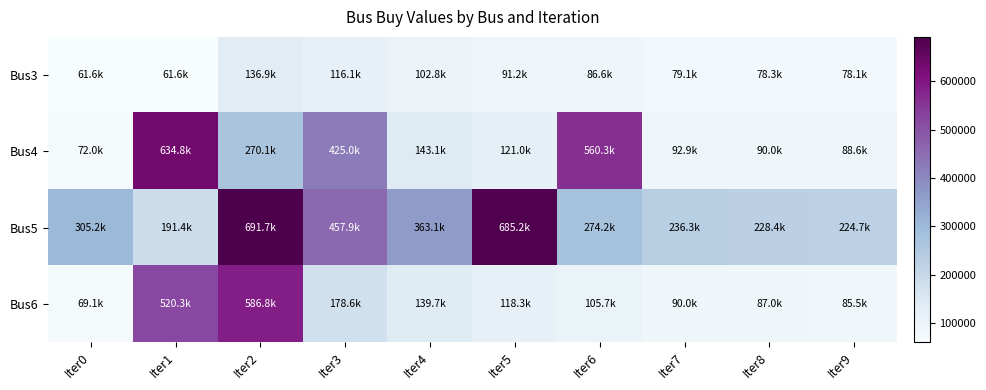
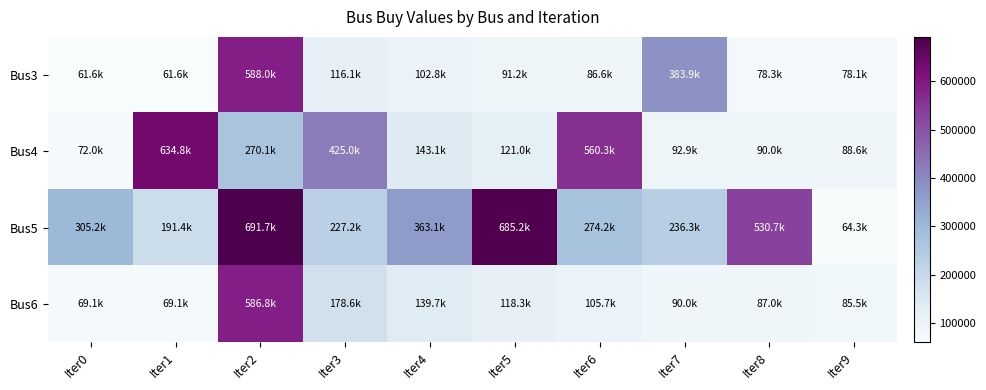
  {
    "Bus3": {
      "Iter0": "61.6k",
      "Iter1": "61.6k",
-     "Iter2": "136.9k",
+     "Iter2": "588.0k",
      "Iter3": "116.1k",
      "Iter4": "102.8k",
      "Iter5": "91.2k",
      "Iter6": "86.6k",
-     "Iter7": "79.1k",
+     "Iter7": "383.9k",
      "Iter8": "78.3k",
      "Iter9": "78.1k"
    },
    "Bus4": {
      "Iter0": "72.0k",
      "Iter1": "634.8k",
      "Iter2": "270.1k",
      "Iter3": "425.0k",
      "Iter4": "143.1k",
      "Iter5": "121.0k",
      "Iter6": "560.3k",
      "Iter7": "92.9k",
      "Iter8": "90.0k",
      "Iter9": "88.6k"
    },
    "Bus5": {
      "Iter0": "305.2k",
      "Iter1": "191.4k",
      "Iter2": "691.7k",
-     "Iter3": "457.9k",
+     "Iter3": "227.2k",
      "Iter4": "363.1k",
      "Iter5": "685.2k",
      "Iter6": "274.2k",
      "Iter7": "236.3k",
-     "Iter8": "228.4k",
-     "Iter9": "224.7k"
+     "Iter8": "530.7k",
+     "Iter9": "64.3k"
    },
    "Bus6": {
      "Iter0": "69.1k",
-     "Iter1": "520.3k",
+     "Iter1": "69.1k",
      "Iter2": "586.8k",
      "Iter3": "178.6k",
      "Iter4": "139.7k",
      "Iter5": "118.3k",
      "Iter6": "105.7k",
      "Iter7": "90.0k",
      "Iter8": "87.0k",
      "Iter9": "85.5k"
    }
  }
